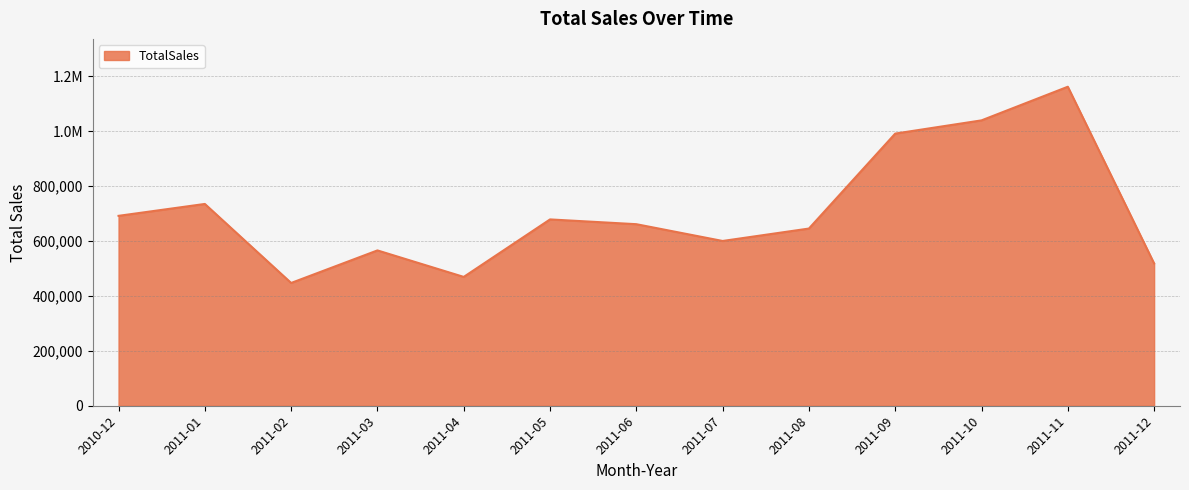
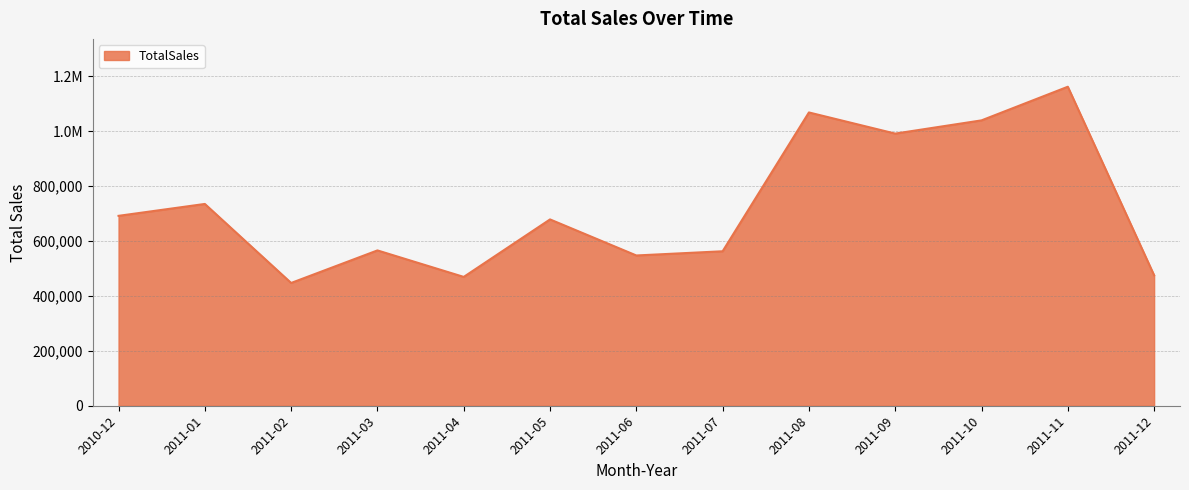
  {
    "2010-12": "690,000",
    "2011-01": "730,000",
    "2011-02": "450,000",
    "2011-03": "570,000",
    "2011-04": "470,000",
    "2011-05": "680,000",
-   "2011-06": "660,000",
-   "2011-07": "600,000",
-   "2011-08": "650,000",
+   "2011-06": "550,000",
+   "2011-07": "560,000",
+   "2011-08": "1,070,000",
    "2011-09": "990,000",
    "2011-10": "1,040,000",
    "2011-11": "1,160,000",
-   "2011-12": "520,000"
+   "2011-12": "480,000"
  }
